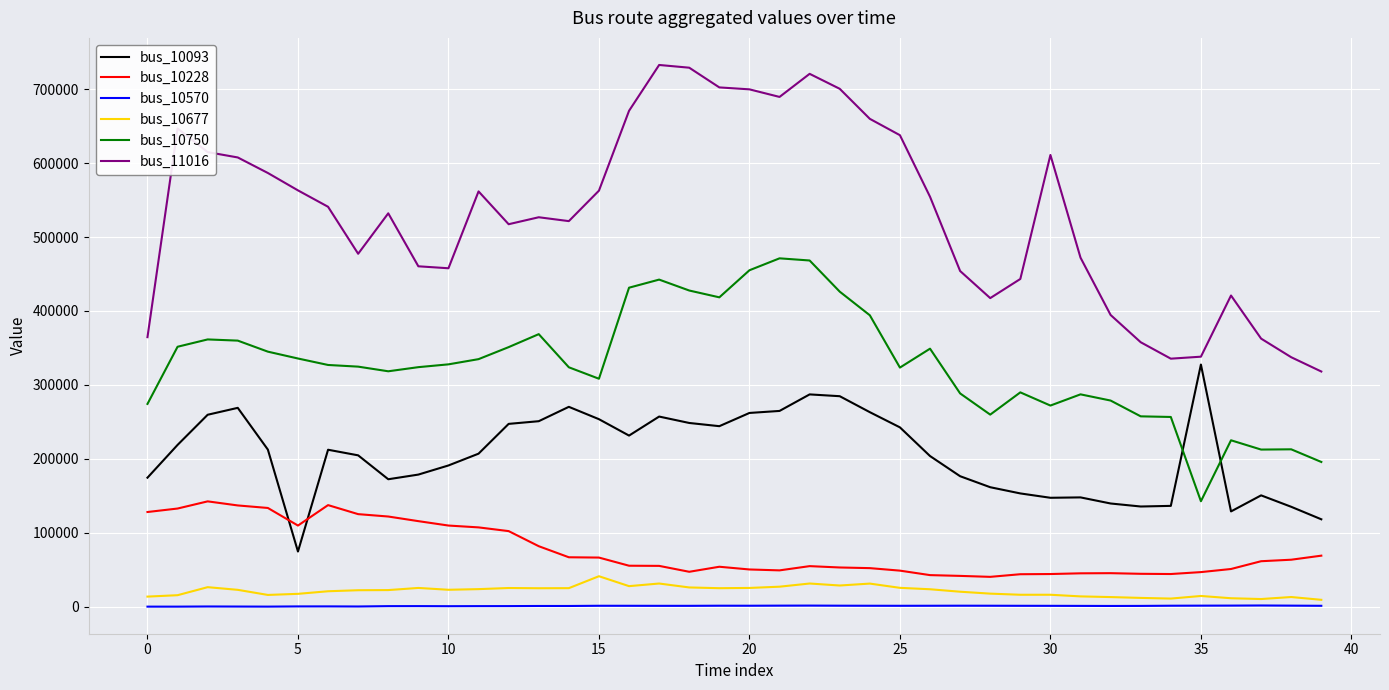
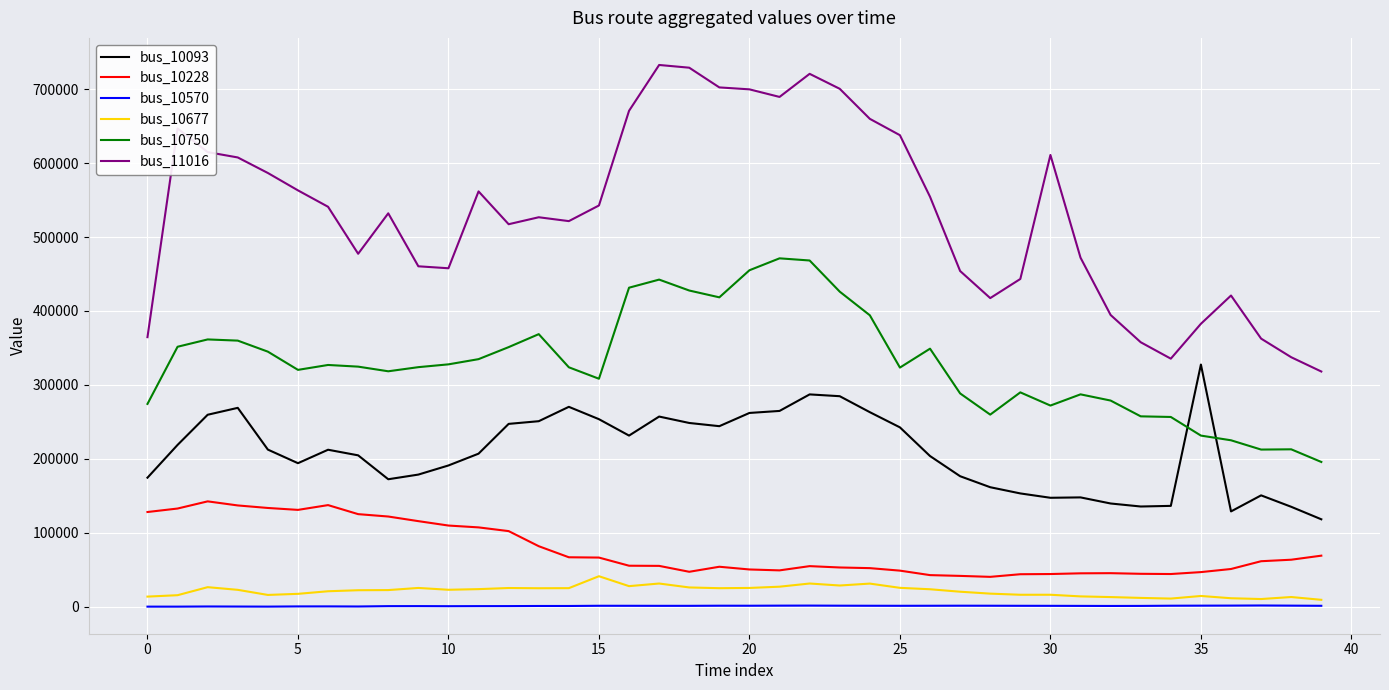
  {
    "bus_10093": {
      "0": 170000,
-     "5": 70000,
+     "5": 190000,
      "10": 190000,
      "15": 250000,
      "20": 260000,
      "25": 240000,
      "30": 150000,
      "35": 330000
    },
    "bus_10228": {
      "0": 130000,
-     "5": 110000,
+     "5": 130000,
      "10": 110000,
      "15": 70000,
      "20": 50000,
      "25": 50000,
      "30": 40000,
      "35": 50000
    },
    "bus_10570": {
      "0": 0,
      "5": 0,
      "10": 0,
      "15": 0,
      "20": 0,
      "25": 0,
      "30": 0,
      "35": 0
    },
    "bus_10677": {
      "0": 10000,
      "5": 20000,
      "10": 20000,
      "15": 40000,
      "20": 30000,
      "25": 30000,
      "30": 20000,
      "35": 10000
    },
    "bus_10750": {
      "0": 270000,
-     "5": 340000,
+     "5": 320000,
      "10": 330000,
      "15": 310000,
      "20": 460000,
      "25": 320000,
      "30": 270000,
-     "35": 140000
+     "35": 230000
    },
    "bus_11016": {
      "0": 360000,
      "5": 560000,
      "10": 460000,
-     "15": 560000,
+     "15": 540000,
      "20": 700000,
      "25": 640000,
      "30": 610000,
-     "35": 340000
+     "35": 380000
    }
  }
